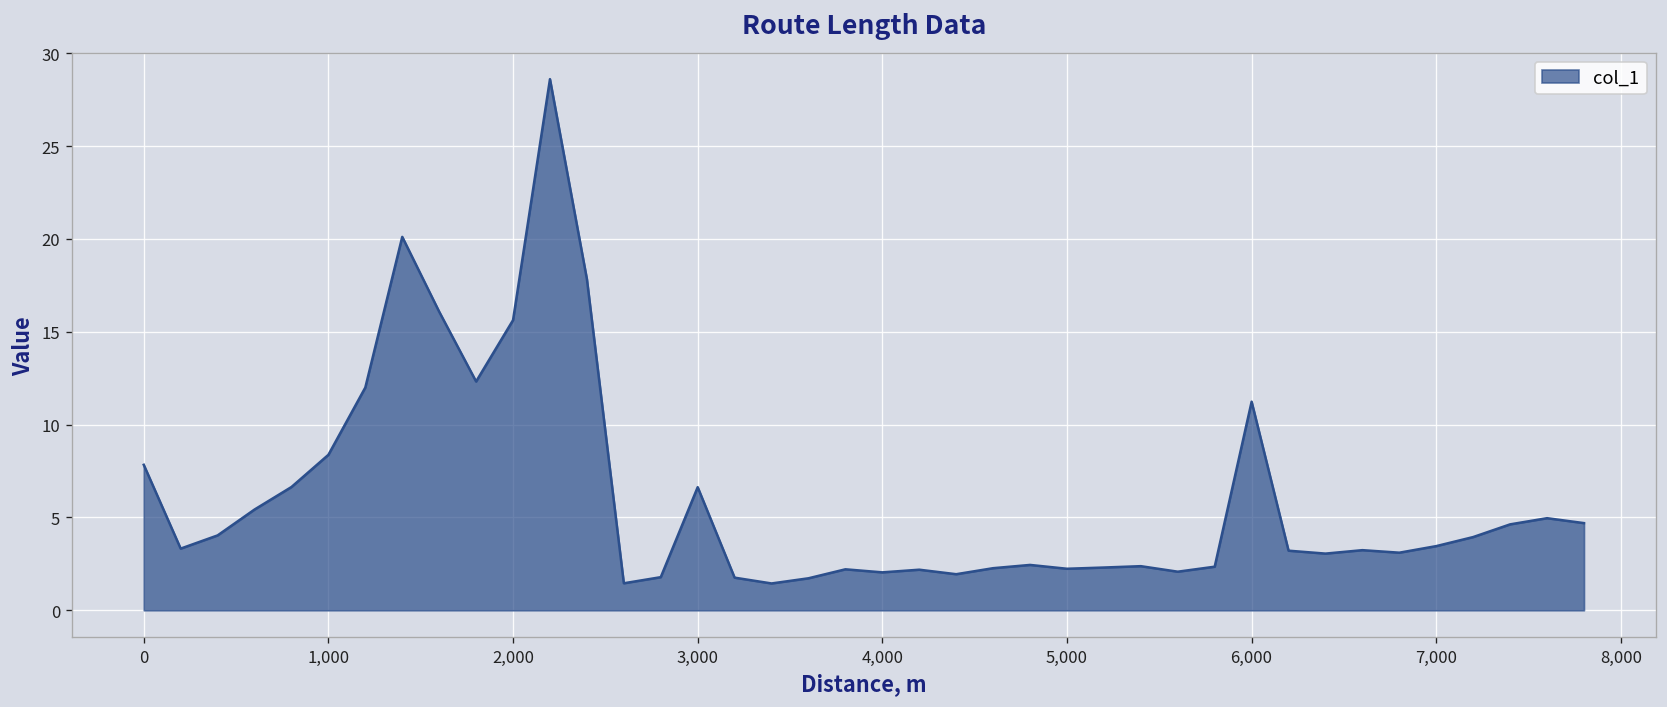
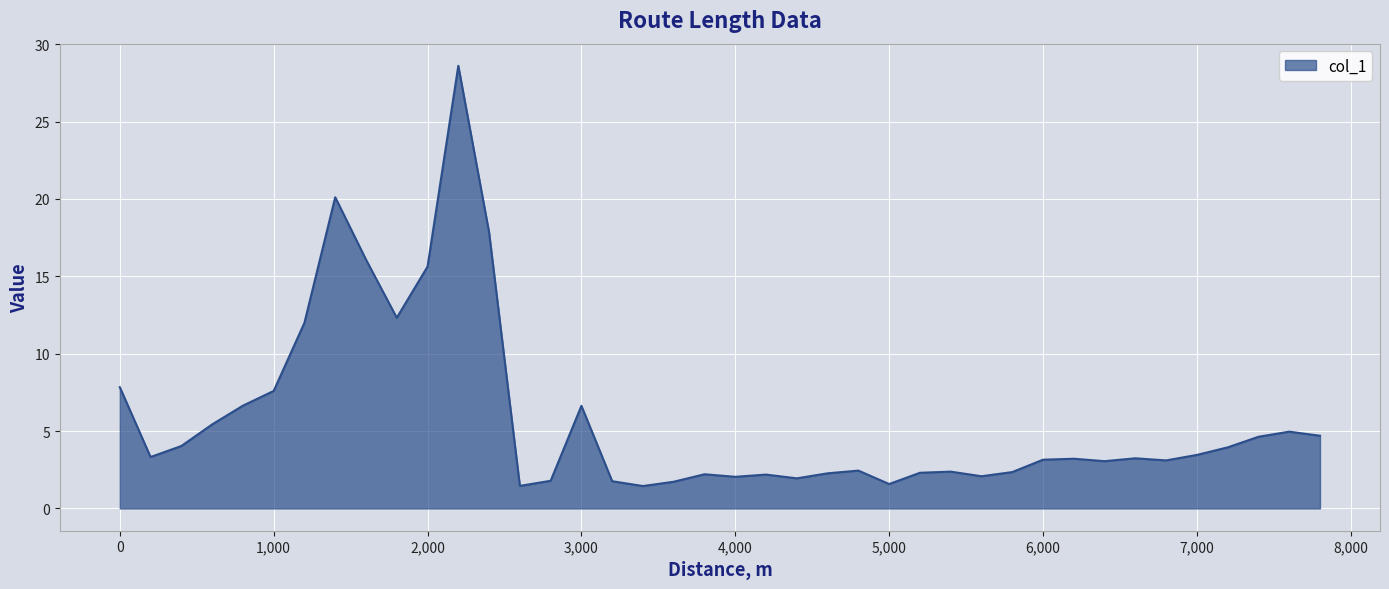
  {
    "0": 7.8,
-   "1,000": 8.4,
+   "1,000": 7.6,
    "2,000": 15.6,
    "3,000": 6.6,
    "4,000": 2.0,
-   "5,000": 2.2,
-   "6,000": 11.2,
+   "5,000": 1.6,
+   "6,000": 3.1,
    "7,000": 3.5
  }
